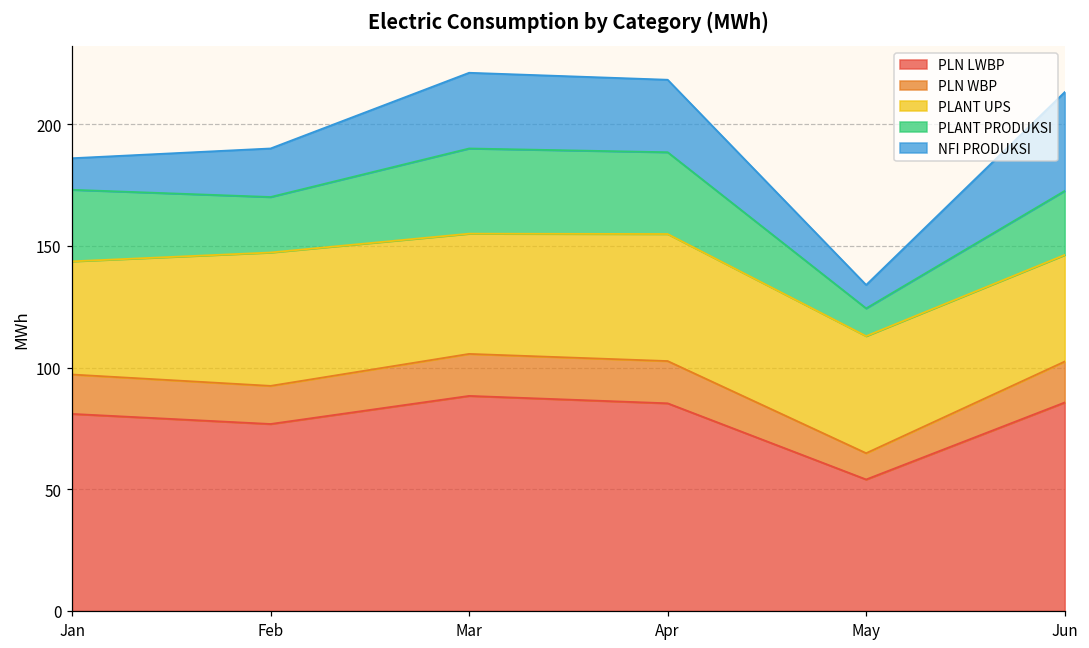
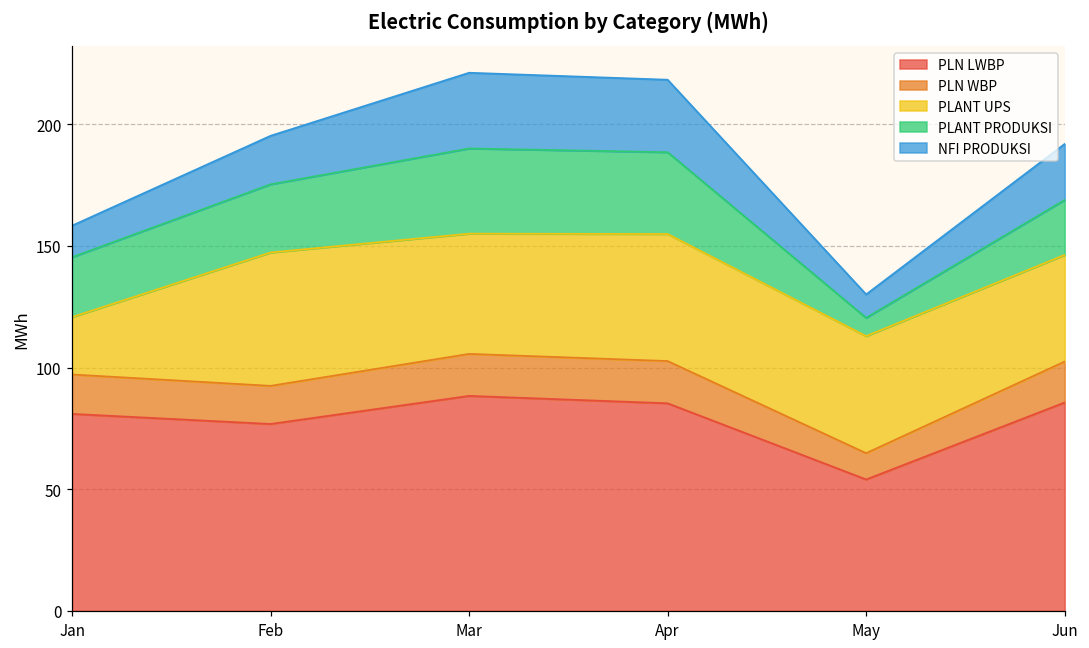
  {
    "PLANT UPS": {
-     "Jan": 47,
+     "Jan": 24,
      "Feb": 55,
      "Mar": 49,
      "Apr": 52,
      "May": 48,
      "Jun": 44
    },
    "PLANT PRODUKSI": {
-     "Jan": 29,
-     "Feb": 23,
+     "Jan": 25,
+     "Feb": 28,
      "Mar": 35,
      "Apr": 34,
-     "May": 11,
-     "Jun": 26
+     "May": 8,
+     "Jun": 23
    },
    "NFI PRODUKSI": {
      "Jan": 13,
      "Feb": 20,
      "Mar": 31,
      "Apr": 30,
      "May": 10,
-     "Jun": 41
+     "Jun": 23
    }
  }
